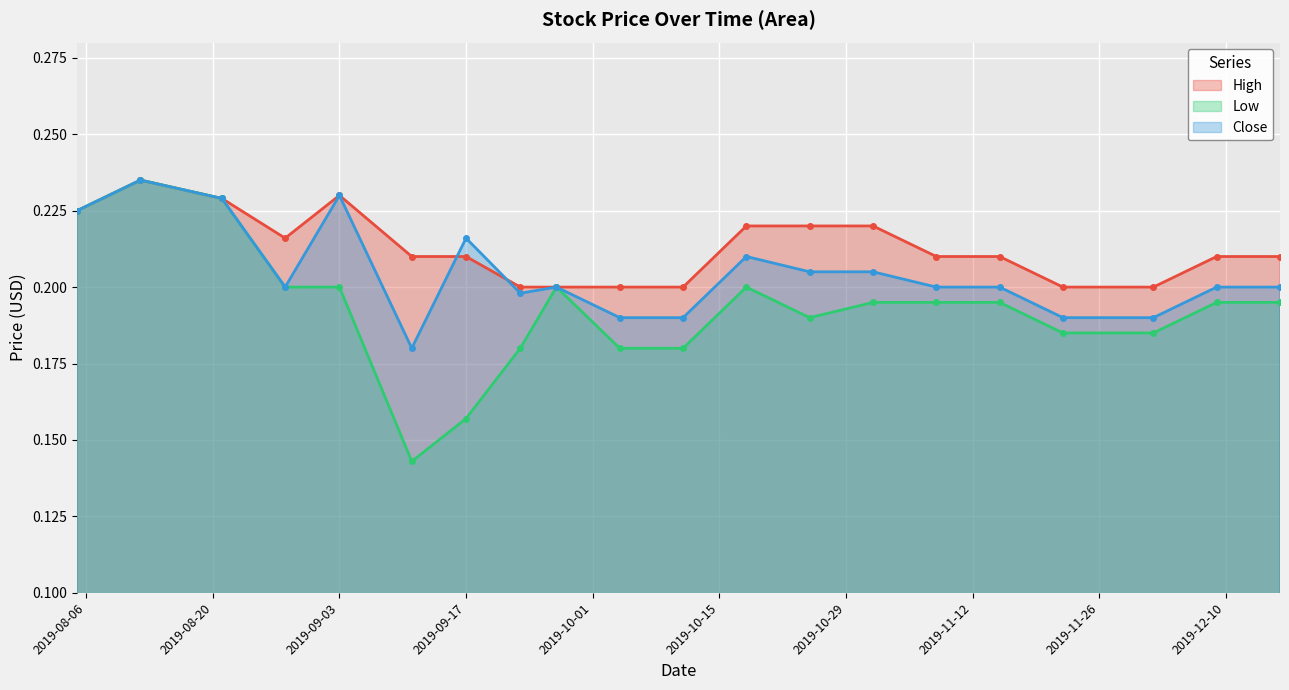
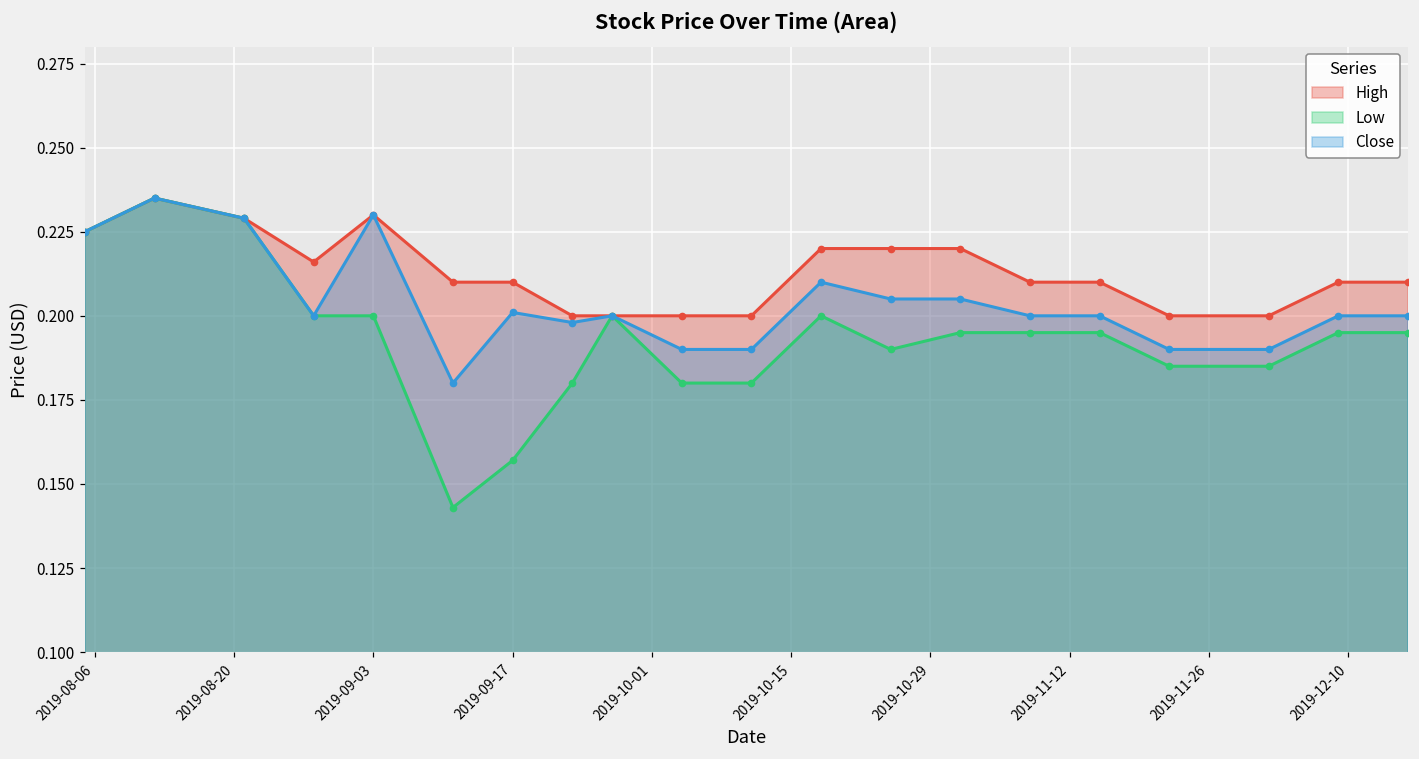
  {
    "High": {
      "2019-09-17": 0.210
    },
    "Low": {
      "2019-09-03": 0.200,
      "2019-09-17": 0.157
    },
    "Close": {
-     "2019-09-17": 0.216
+     "2019-09-17": 0.201
    }
  }
